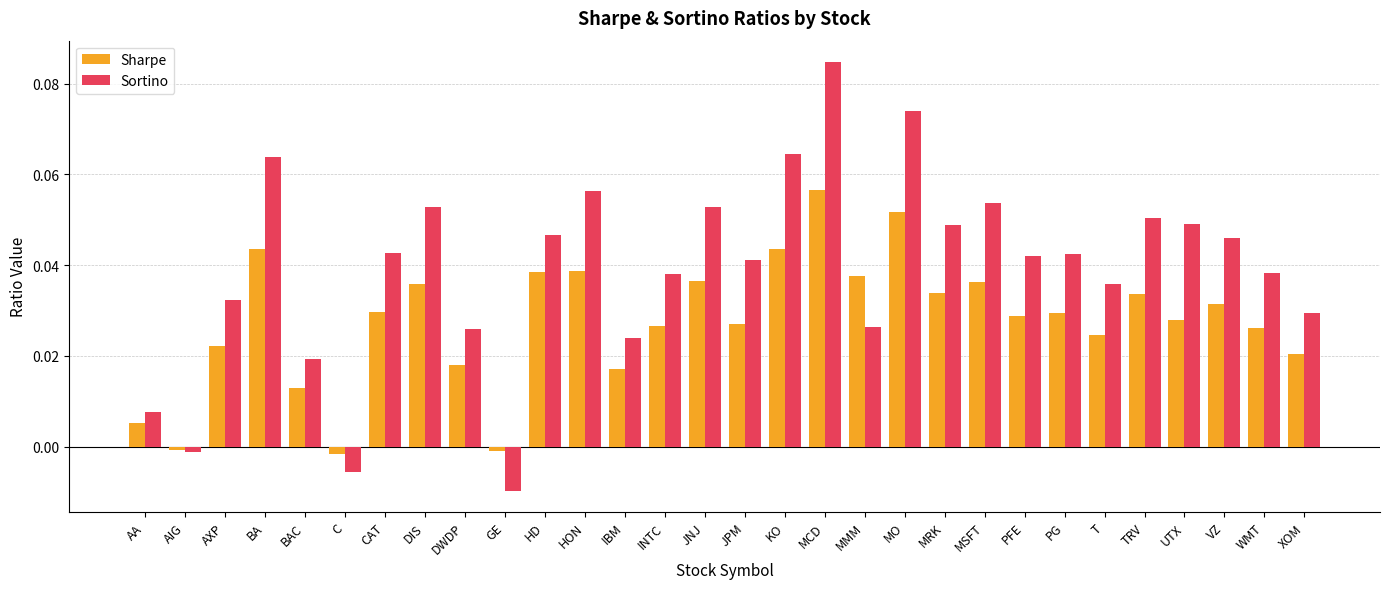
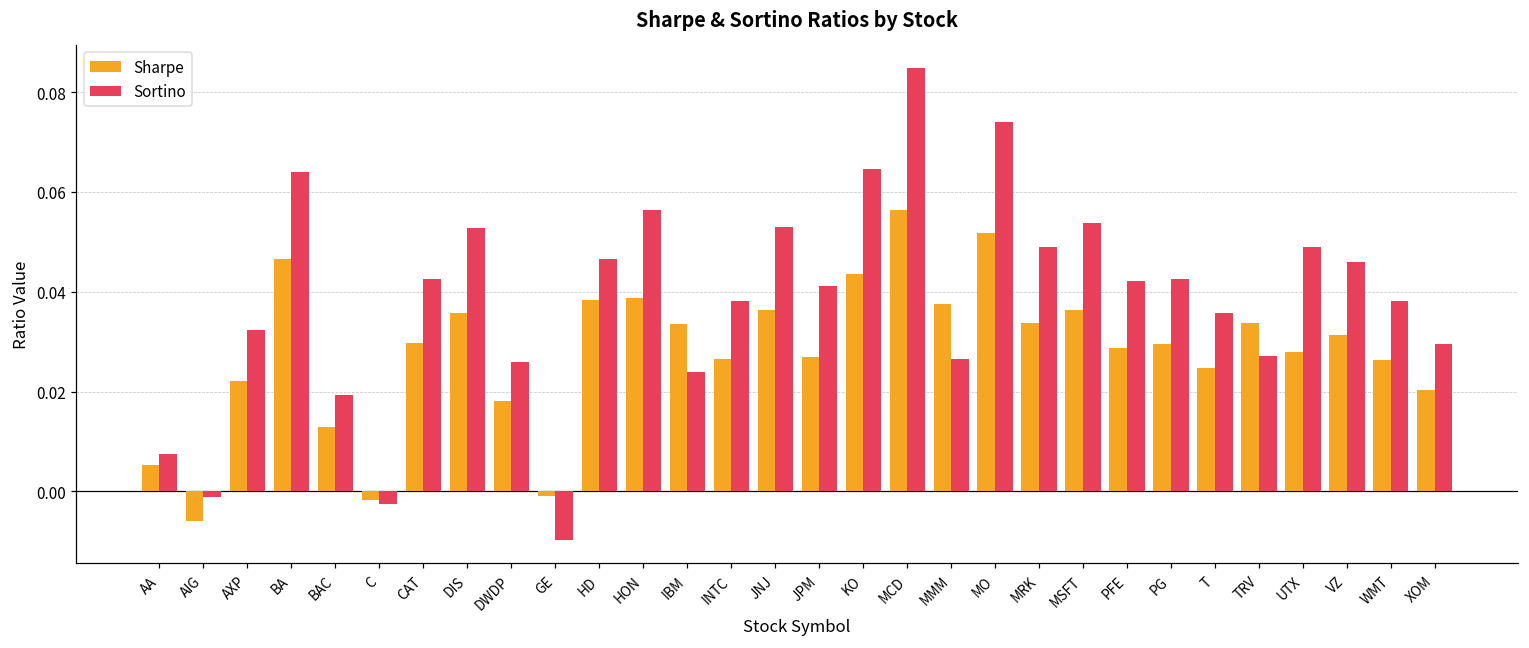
  {
    "Sharpe": {
      "AA": 0.005,
-     "AIG": -0.001,
+     "AIG": -0.006,
      "AXP": 0.022,
-     "BA": 0.044,
+     "BA": 0.047,
      "BAC": 0.013,
      "C": -0.002,
      "CAT": 0.030,
      "DIS": 0.036,
      "DWDP": 0.018,
      "GE": -0.001,
      "HD": 0.038,
      "HON": 0.039,
-     "IBM": 0.017,
+     "IBM": 0.034,
      "INTC": 0.027,
      "JNJ": 0.036,
      "JPM": 0.027,
      "KO": 0.044,
      "MCD": 0.056,
      "MMM": 0.038,
      "MO": 0.052,
      "MRK": 0.034,
      "MSFT": 0.036,
      "PFE": 0.029,
      "PG": 0.030,
      "T": 0.025,
      "TRV": 0.034,
      "UTX": 0.028,
      "VZ": 0.031,
      "WMT": 0.026,
      "XOM": 0.020
    },
    "Sortino": {
      "AA": 0.008,
      "AIG": -0.001,
      "AXP": 0.032,
      "BA": 0.064,
      "BAC": 0.019,
-     "C": -0.006,
+     "C": -0.002,
      "CAT": 0.043,
      "DIS": 0.053,
      "DWDP": 0.026,
      "GE": -0.010,
      "HD": 0.047,
      "HON": 0.056,
      "IBM": 0.024,
      "INTC": 0.038,
      "JNJ": 0.053,
      "JPM": 0.041,
      "KO": 0.065,
      "MCD": 0.085,
      "MMM": 0.026,
      "MO": 0.074,
      "MRK": 0.049,
      "MSFT": 0.054,
      "PFE": 0.042,
      "PG": 0.043,
      "T": 0.036,
-     "TRV": 0.050,
+     "TRV": 0.027,
      "UTX": 0.049,
      "VZ": 0.046,
      "WMT": 0.038,
      "XOM": 0.029
    }
  }
